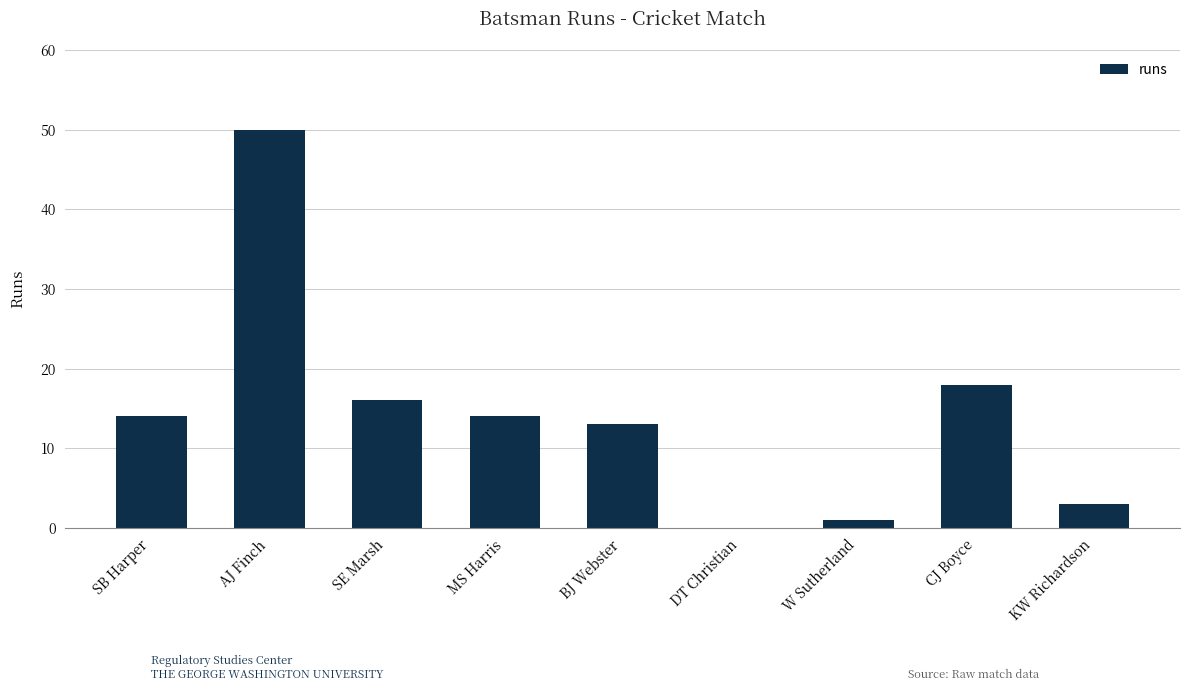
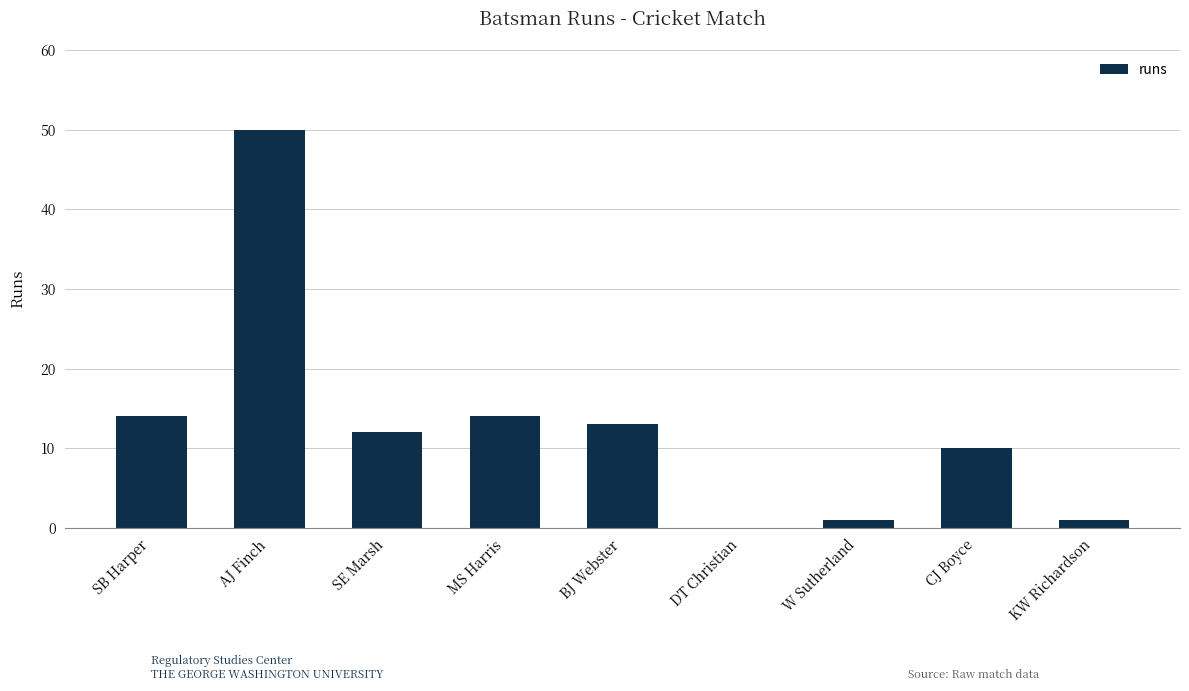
  {
    "SB Harper": 14,
    "AJ Finch": 50,
-   "SE Marsh": 16,
+   "SE Marsh": 12,
    "MS Harris": 14,
    "BJ Webster": 13,
    "DT Christian": 0,
    "W Sutherland": 1,
-   "CJ Boyce": 18,
-   "KW Richardson": 3
+   "CJ Boyce": 10,
+   "KW Richardson": 1
  }
